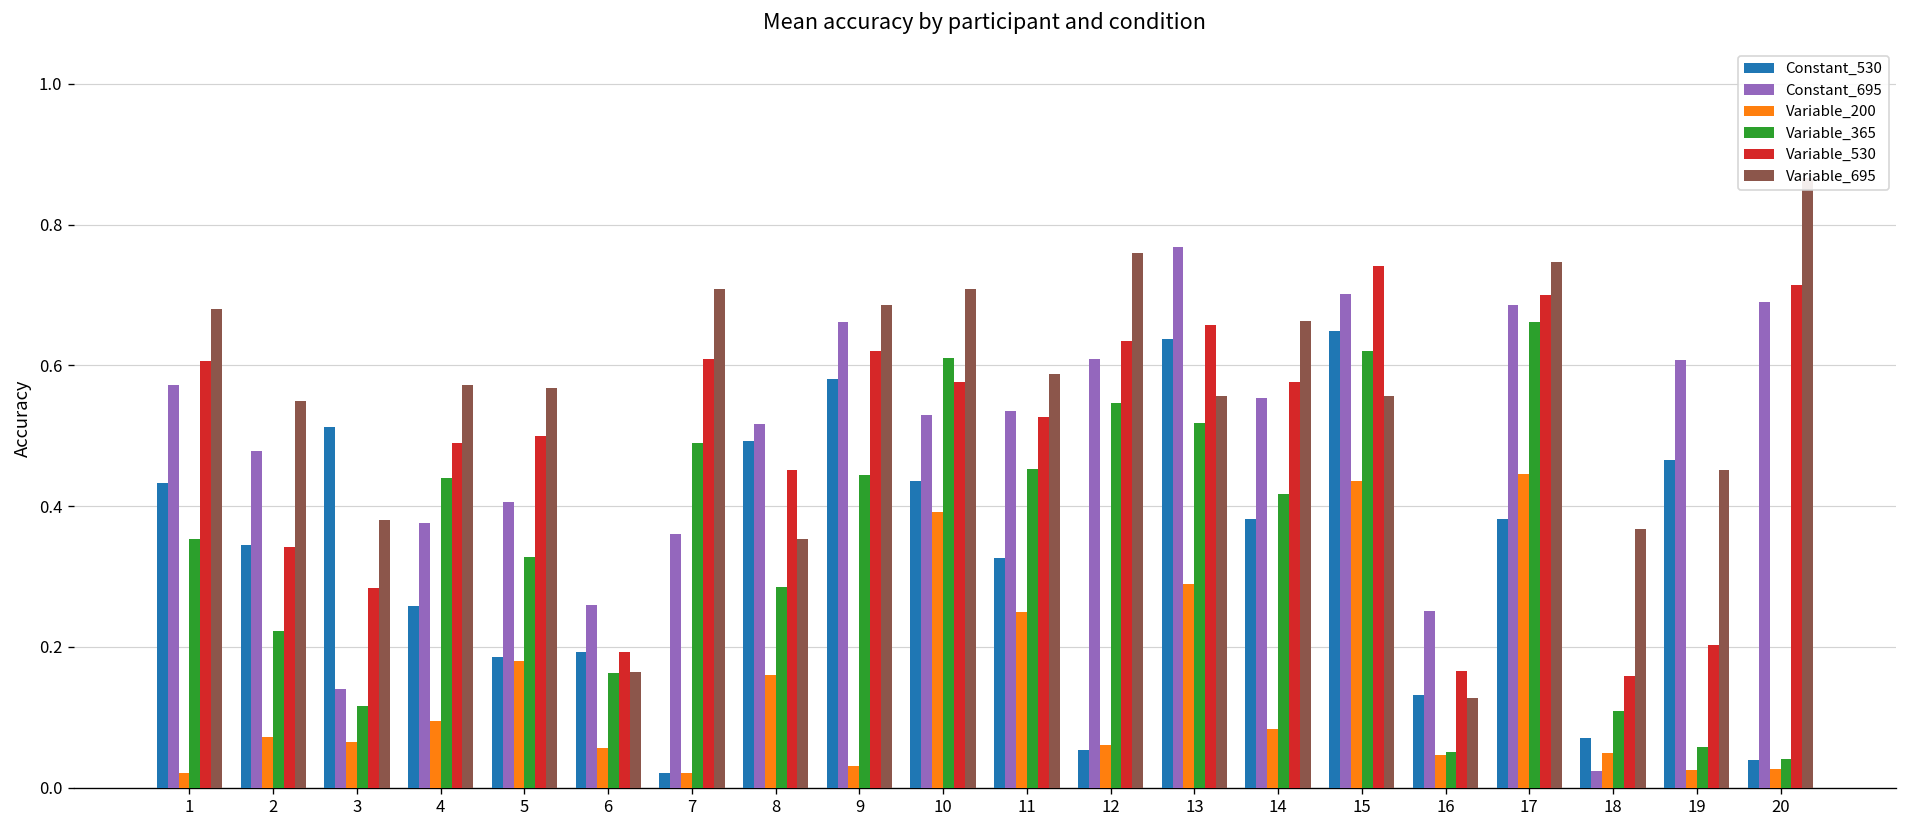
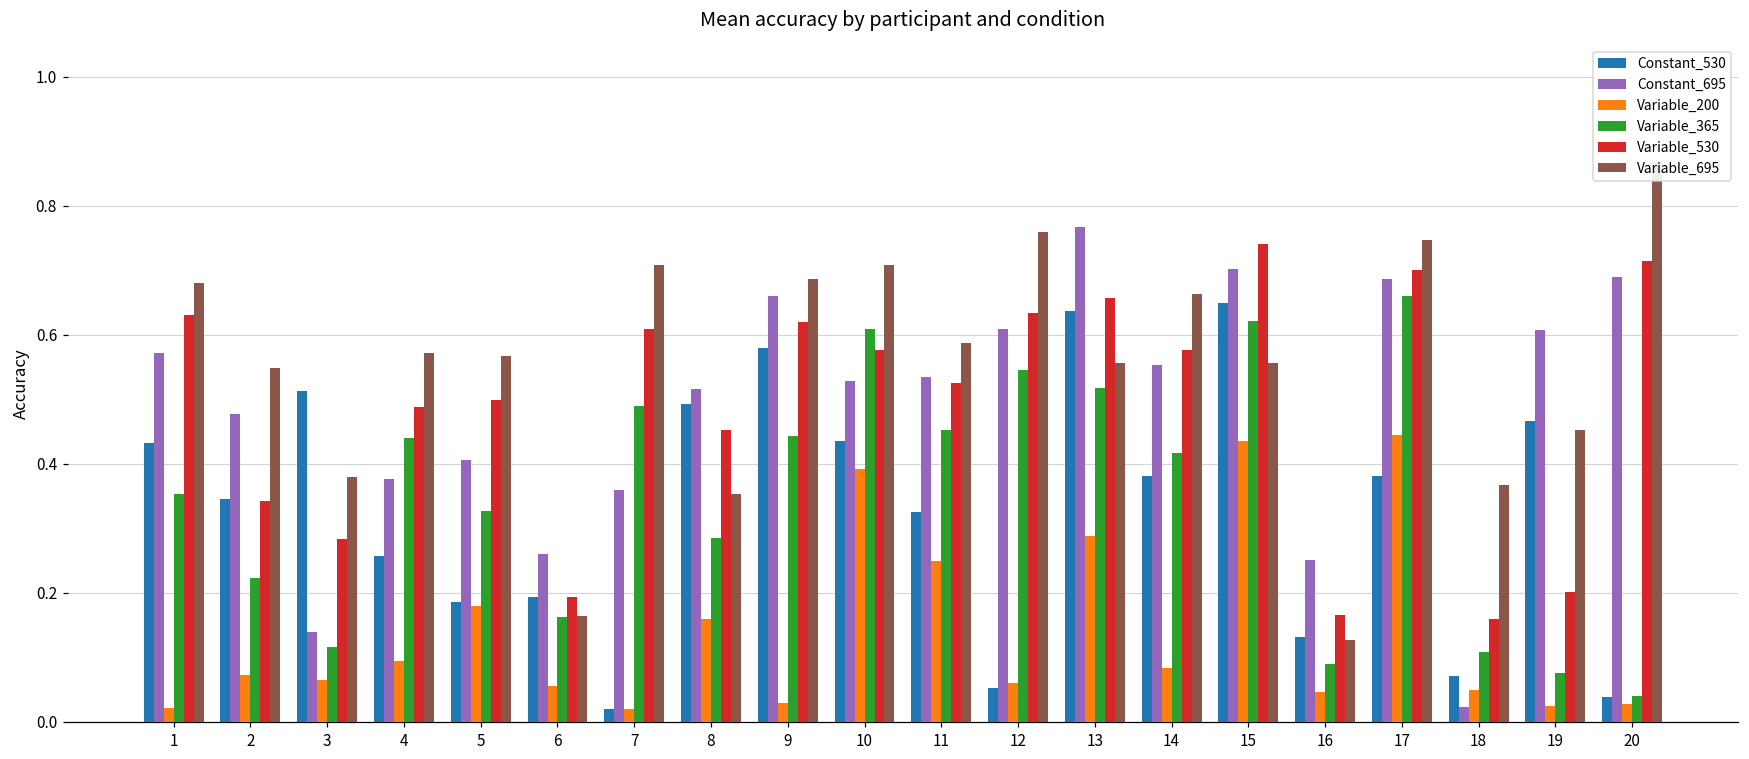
  {
    "Constant_530": {
      "1": 0.43,
      "2": 0.35,
      "3": 0.51,
      "4": 0.26,
      "5": 0.19,
      "6": 0.19,
      "7": 0.02,
      "8": 0.49,
      "9": 0.58,
      "10": 0.44,
      "11": 0.33,
      "12": 0.05,
      "13": 0.64,
      "14": 0.38,
      "15": 0.65,
      "16": 0.13,
      "17": 0.38,
      "18": 0.07,
      "19": 0.47,
      "20": 0.04
    },
    "Constant_695": {
      "1": 0.57,
      "2": 0.48,
      "3": 0.14,
      "4": 0.38,
      "5": 0.41,
      "6": 0.26,
      "7": 0.36,
      "8": 0.52,
      "9": 0.66,
      "10": 0.53,
      "11": 0.54,
      "12": 0.61,
      "13": 0.77,
      "14": 0.55,
      "15": 0.70,
      "16": 0.25,
      "17": 0.69,
      "18": 0.02,
      "19": 0.61,
      "20": 0.69
    },
    "Variable_200": {
      "1": 0.02,
      "2": 0.07,
      "3": 0.07,
      "4": 0.09,
      "5": 0.18,
      "6": 0.06,
      "7": 0.02,
      "8": 0.16,
      "9": 0.03,
      "10": 0.39,
      "11": 0.25,
      "12": 0.06,
      "13": 0.29,
      "14": 0.08,
      "15": 0.44,
      "16": 0.05,
      "17": 0.45,
      "18": 0.05,
      "19": 0.03,
      "20": 0.03
    },
    "Variable_365": {
      "1": 0.35,
      "2": 0.22,
      "3": 0.12,
      "4": 0.44,
      "5": 0.33,
      "6": 0.16,
      "7": 0.49,
      "8": 0.29,
      "9": 0.44,
      "10": 0.61,
      "11": 0.45,
      "12": 0.55,
      "13": 0.52,
      "14": 0.42,
      "15": 0.62,
-     "16": 0.05,
+     "16": 0.09,
      "17": 0.66,
      "18": 0.11,
-     "19": 0.06,
+     "19": 0.08,
      "20": 0.04
    },
    "Variable_530": {
-     "1": 0.61,
+     "1": 0.63,
      "2": 0.34,
      "3": 0.28,
      "4": 0.49,
      "5": 0.50,
      "6": 0.19,
      "7": 0.61,
      "8": 0.45,
      "9": 0.62,
      "10": 0.58,
      "11": 0.53,
      "12": 0.63,
      "13": 0.66,
      "14": 0.58,
      "15": 0.74,
      "16": 0.17,
      "17": 0.70,
      "18": 0.16,
      "19": 0.20,
      "20": 0.71
    },
    "Variable_695": {
      "1": 0.68,
      "2": 0.55,
      "3": 0.38,
      "4": 0.57,
      "5": 0.57,
      "6": 0.16,
      "7": 0.71,
      "8": 0.35,
      "9": 0.69,
      "10": 0.71,
      "11": 0.59,
      "12": 0.76,
      "13": 0.56,
      "14": 0.66,
      "15": 0.56,
      "16": 0.13,
      "17": 0.75,
      "18": 0.37,
      "19": 0.45
    }
  }
